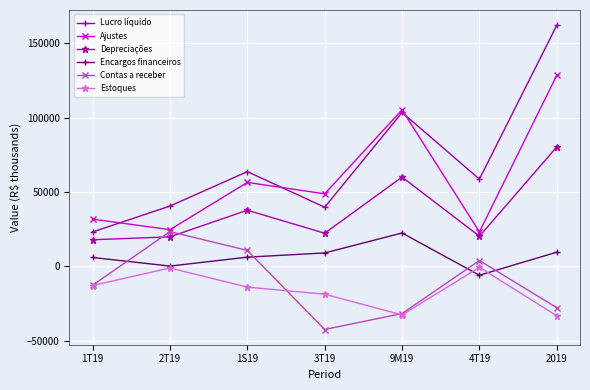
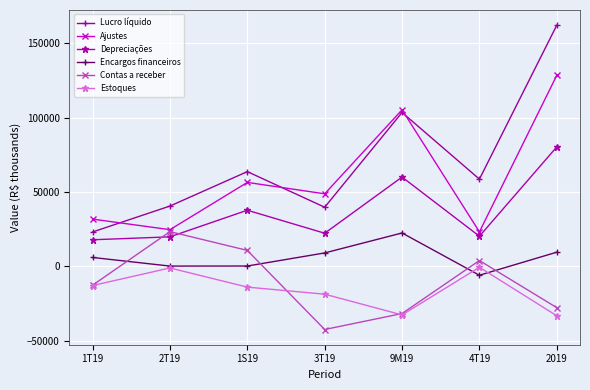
  {
    "Encargos financeiros": {
      "1T19": 6000,
-     "1S19": 6000,
+     "1S19": 0,
      "3T19": 9000,
      "9M19": 22000,
      "4T19": -6000,
      "2019": 10000
    }
  }
